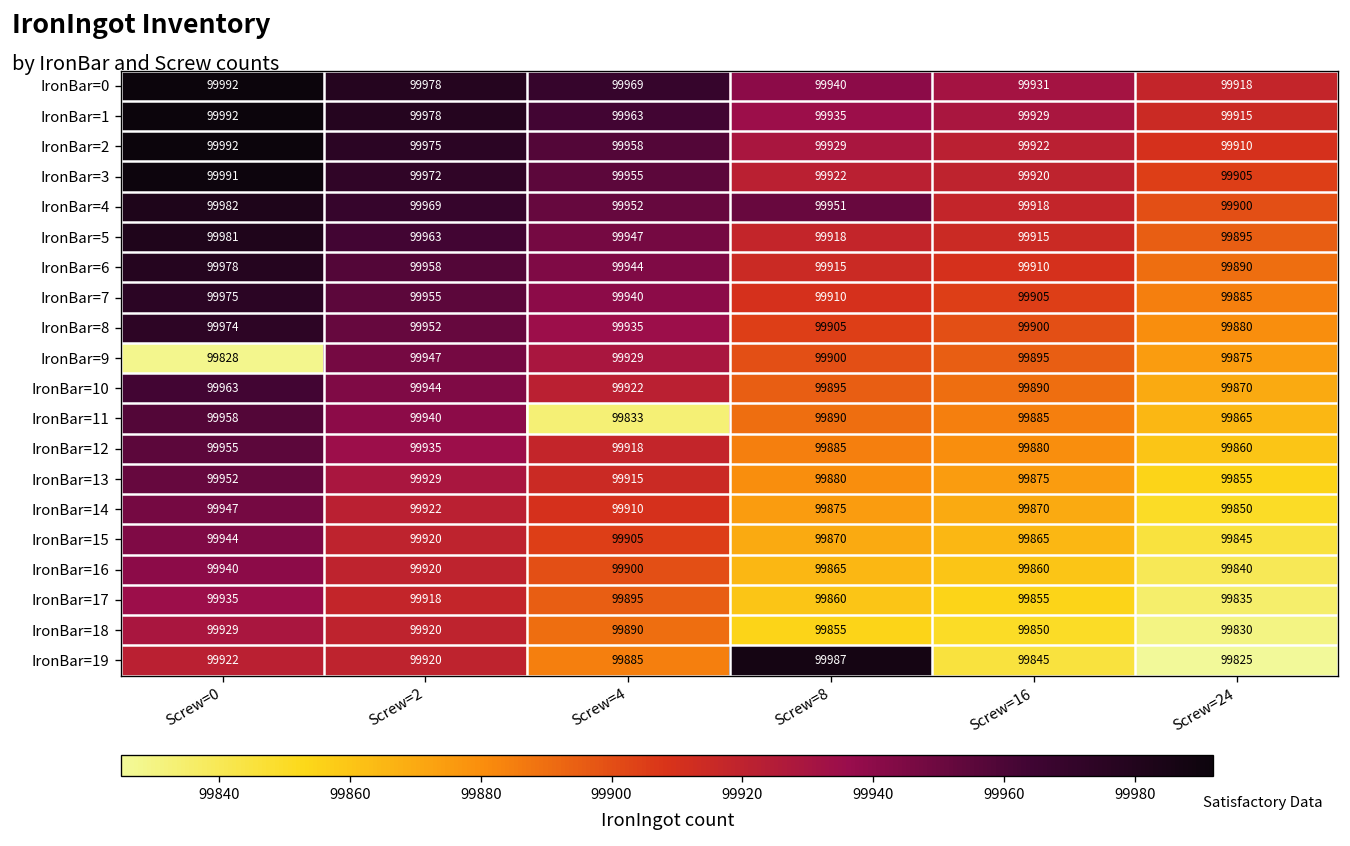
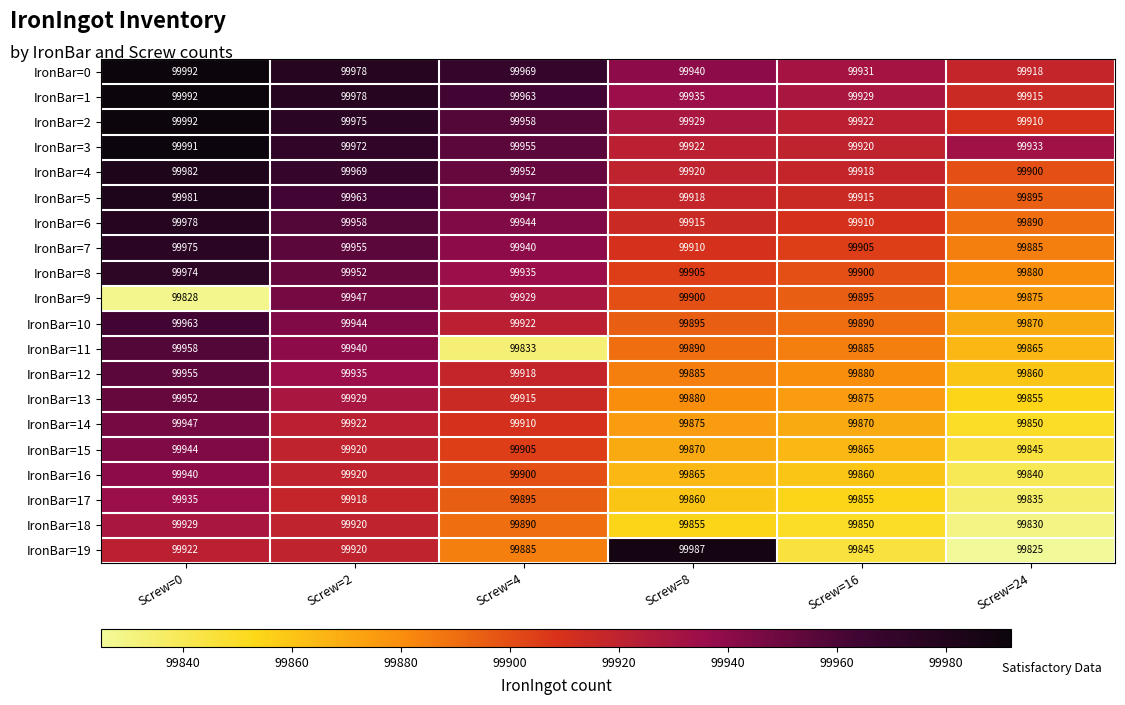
  {
    "IronBar=0": {
      "Screw=0": 99992,
      "Screw=2": 99978,
      "Screw=4": 99969,
      "Screw=8": 99940,
      "Screw=16": 99931,
      "Screw=24": 99918
    },
    "IronBar=1": {
      "Screw=0": 99992,
      "Screw=2": 99978,
      "Screw=4": 99963,
      "Screw=8": 99935,
      "Screw=16": 99929,
      "Screw=24": 99915
    },
    "IronBar=2": {
      "Screw=0": 99992,
      "Screw=2": 99975,
      "Screw=4": 99958,
      "Screw=8": 99929,
      "Screw=16": 99922,
      "Screw=24": 99910
    },
    "IronBar=3": {
      "Screw=0": 99991,
      "Screw=2": 99972,
      "Screw=4": 99955,
      "Screw=8": 99922,
      "Screw=16": 99920,
-     "Screw=24": 99905
+     "Screw=24": 99933
    },
    "IronBar=4": {
      "Screw=0": 99982,
      "Screw=2": 99969,
      "Screw=4": 99952,
-     "Screw=8": 99951,
+     "Screw=8": 99920,
      "Screw=16": 99918,
      "Screw=24": 99900
    },
    "IronBar=5": {
      "Screw=0": 99981,
      "Screw=2": 99963,
      "Screw=4": 99947,
      "Screw=8": 99918,
      "Screw=16": 99915,
      "Screw=24": 99895
    },
    "IronBar=6": {
      "Screw=0": 99978,
      "Screw=2": 99958,
      "Screw=4": 99944,
      "Screw=8": 99915,
      "Screw=16": 99910,
      "Screw=24": 99890
    },
    "IronBar=7": {
      "Screw=0": 99975,
      "Screw=2": 99955,
      "Screw=4": 99940,
      "Screw=8": 99910,
      "Screw=16": 99905,
      "Screw=24": 99885
    },
    "IronBar=8": {
      "Screw=0": 99974,
      "Screw=2": 99952,
      "Screw=4": 99935,
      "Screw=8": 99905,
      "Screw=16": 99900,
      "Screw=24": 99880
    },
    "IronBar=9": {
      "Screw=0": 99828,
      "Screw=2": 99947,
      "Screw=4": 99929,
      "Screw=8": 99900,
      "Screw=16": 99895,
      "Screw=24": 99875
    },
    "IronBar=10": {
      "Screw=0": 99963,
      "Screw=2": 99944,
      "Screw=4": 99922,
      "Screw=8": 99895,
      "Screw=16": 99890,
      "Screw=24": 99870
    },
    "IronBar=11": {
      "Screw=0": 99958,
      "Screw=2": 99940,
      "Screw=4": 99833,
      "Screw=8": 99890,
      "Screw=16": 99885,
      "Screw=24": 99865
    },
    "IronBar=12": {
      "Screw=0": 99955,
      "Screw=2": 99935,
      "Screw=4": 99918,
      "Screw=8": 99885,
      "Screw=16": 99880,
      "Screw=24": 99860
    },
    "IronBar=13": {
      "Screw=0": 99952,
      "Screw=2": 99929,
      "Screw=4": 99915,
      "Screw=8": 99880,
      "Screw=16": 99875,
      "Screw=24": 99855
    },
    "IronBar=14": {
      "Screw=0": 99947,
      "Screw=2": 99922,
      "Screw=4": 99910,
      "Screw=8": 99875,
      "Screw=16": 99870,
      "Screw=24": 99850
    },
    "IronBar=15": {
      "Screw=0": 99944,
      "Screw=2": 99920,
      "Screw=4": 99905,
      "Screw=8": 99870,
      "Screw=16": 99865,
      "Screw=24": 99845
    },
    "IronBar=16": {
      "Screw=0": 99940,
      "Screw=2": 99920,
      "Screw=4": 99900,
      "Screw=8": 99865,
      "Screw=16": 99860,
      "Screw=24": 99840
    },
    "IronBar=17": {
      "Screw=0": 99935,
      "Screw=2": 99918,
      "Screw=4": 99895,
      "Screw=8": 99860,
      "Screw=16": 99855,
      "Screw=24": 99835
    },
    "IronBar=18": {
      "Screw=0": 99929,
      "Screw=2": 99920,
      "Screw=4": 99890,
      "Screw=8": 99855,
      "Screw=16": 99850,
      "Screw=24": 99830
    },
    "IronBar=19": {
      "Screw=0": 99922,
      "Screw=2": 99920,
      "Screw=4": 99885,
      "Screw=8": 99987,
      "Screw=16": 99845,
      "Screw=24": 99825
    }
  }
